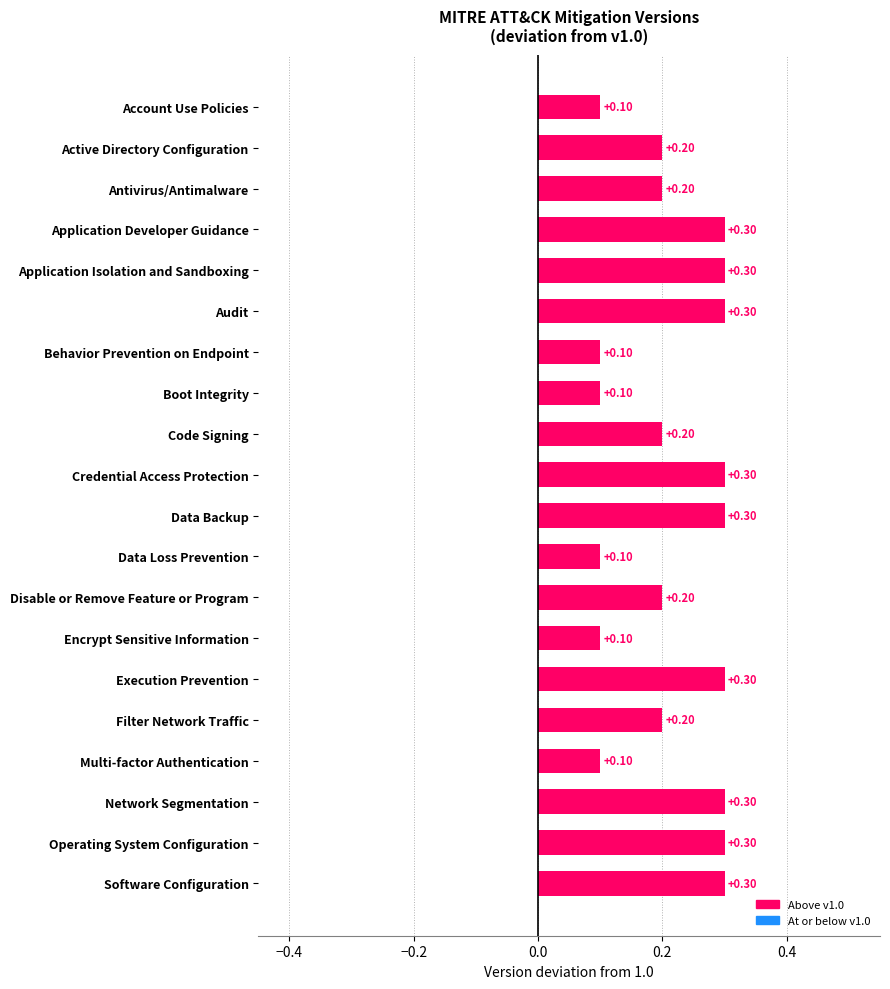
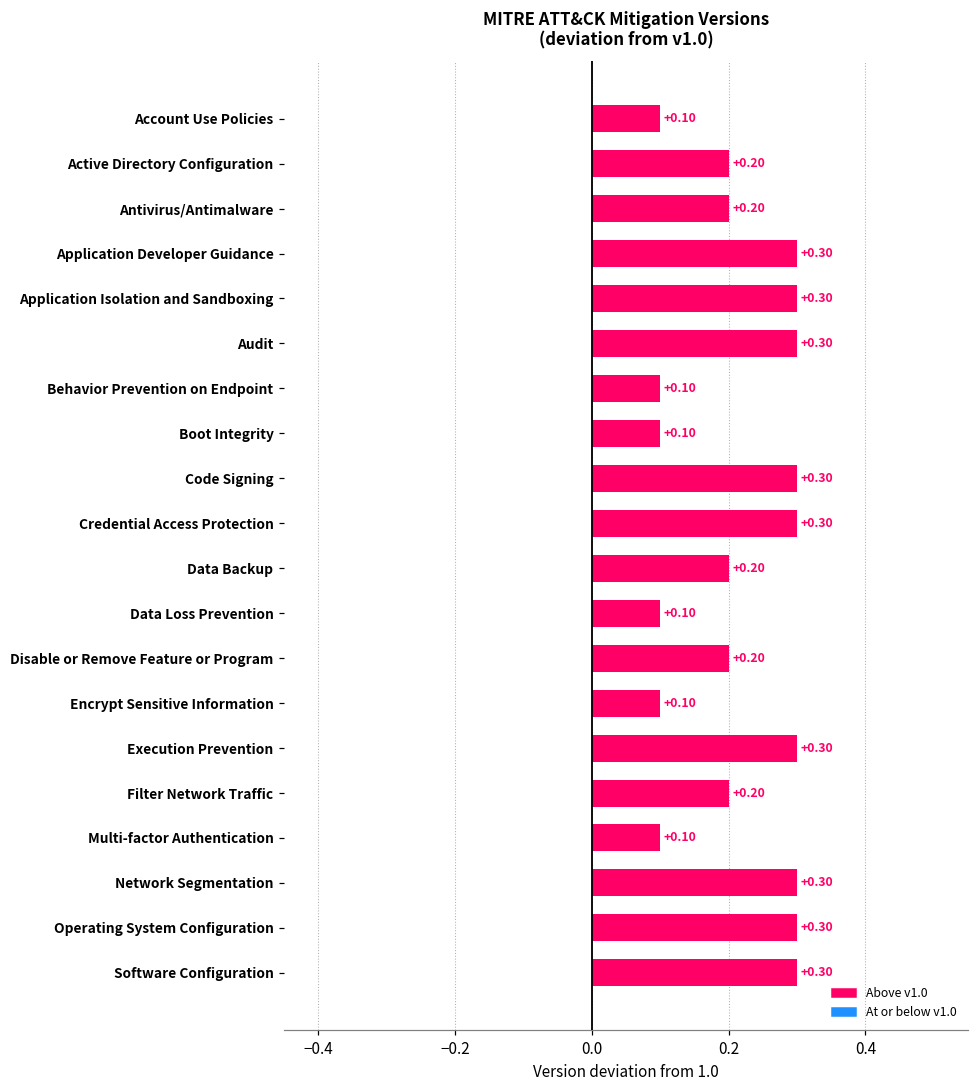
  {
    "Account Use Policies": "+0.10",
    "Active Directory Configuration": "+0.20",
    "Antivirus/Antimalware": "+0.20",
    "Application Developer Guidance": "+0.30",
    "Application Isolation and Sandboxing": "+0.30",
    "Audit": "+0.30",
    "Behavior Prevention on Endpoint": "+0.10",
    "Boot Integrity": "+0.10",
-   "Code Signing": "+0.20",
+   "Code Signing": "+0.30",
    "Credential Access Protection": "+0.30",
-   "Data Backup": "+0.30",
+   "Data Backup": "+0.20",
    "Data Loss Prevention": "+0.10",
    "Disable or Remove Feature or Program": "+0.20",
    "Encrypt Sensitive Information": "+0.10",
    "Execution Prevention": "+0.30",
    "Filter Network Traffic": "+0.20",
    "Multi-factor Authentication": "+0.10",
    "Network Segmentation": "+0.30",
    "Operating System Configuration": "+0.30",
    "Software Configuration": "+0.30"
  }
